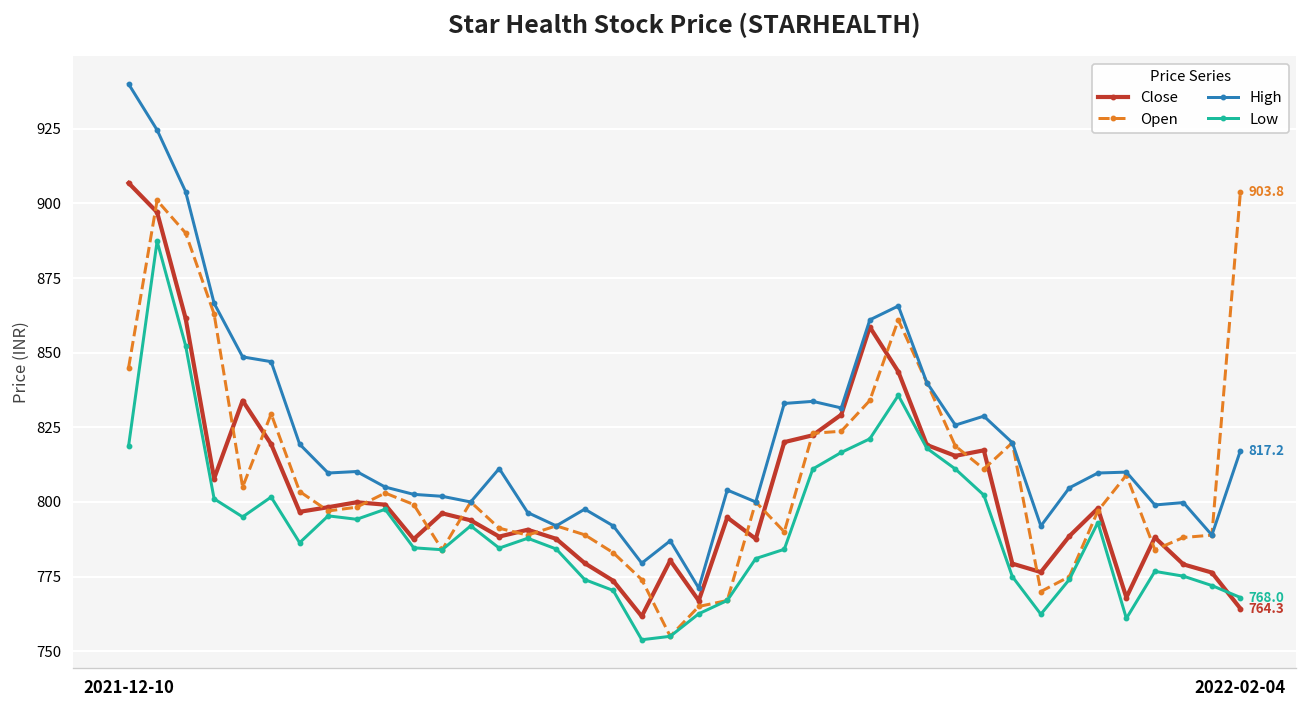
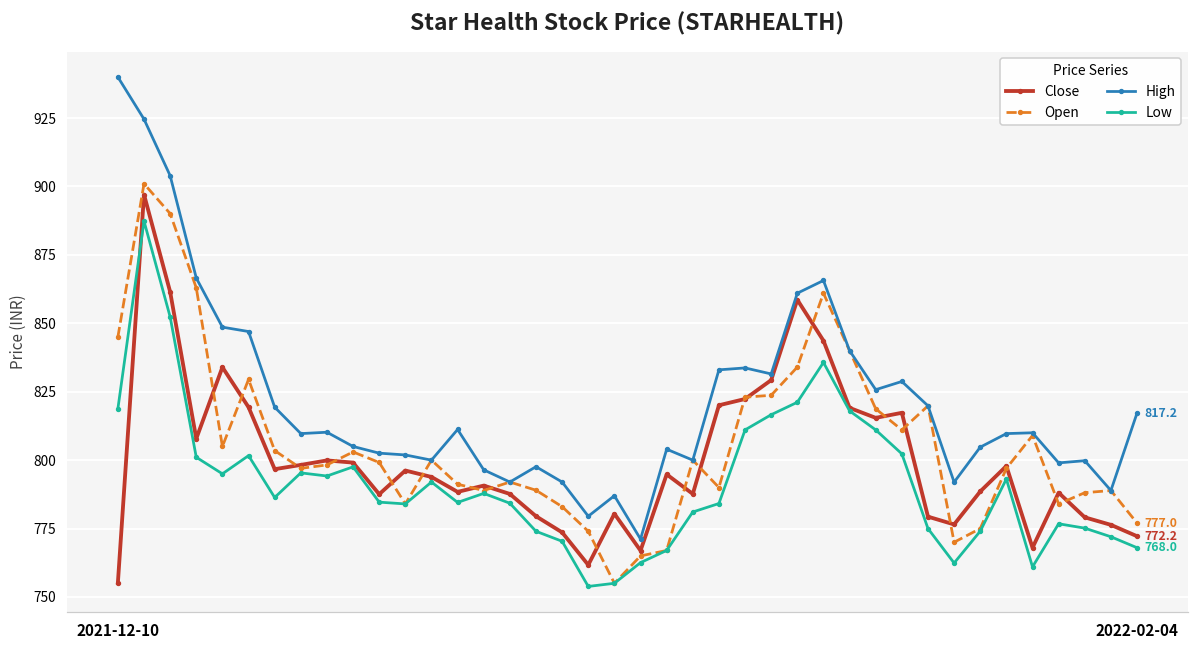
  {
    "Close": {
-     "2021-12-10": 907,
-     "2022-02-04": 764.3
+     "2021-12-10": 755,
+     "2022-02-04": 772.2
    },
    "Open": {
-     "2022-02-04": 903.8
+     "2022-02-04": 777.0
    },
    "High": {
      "2022-02-04": 817.2
    },
    "Low": {
      "2021-12-10": 819
    }
  }
